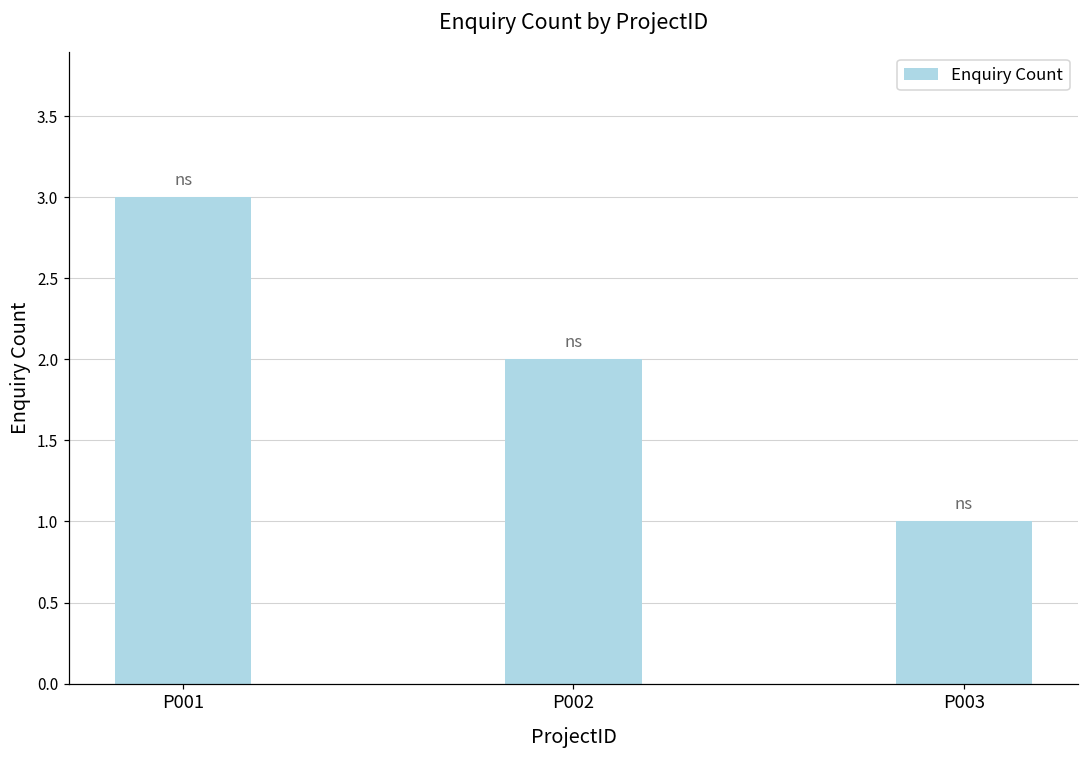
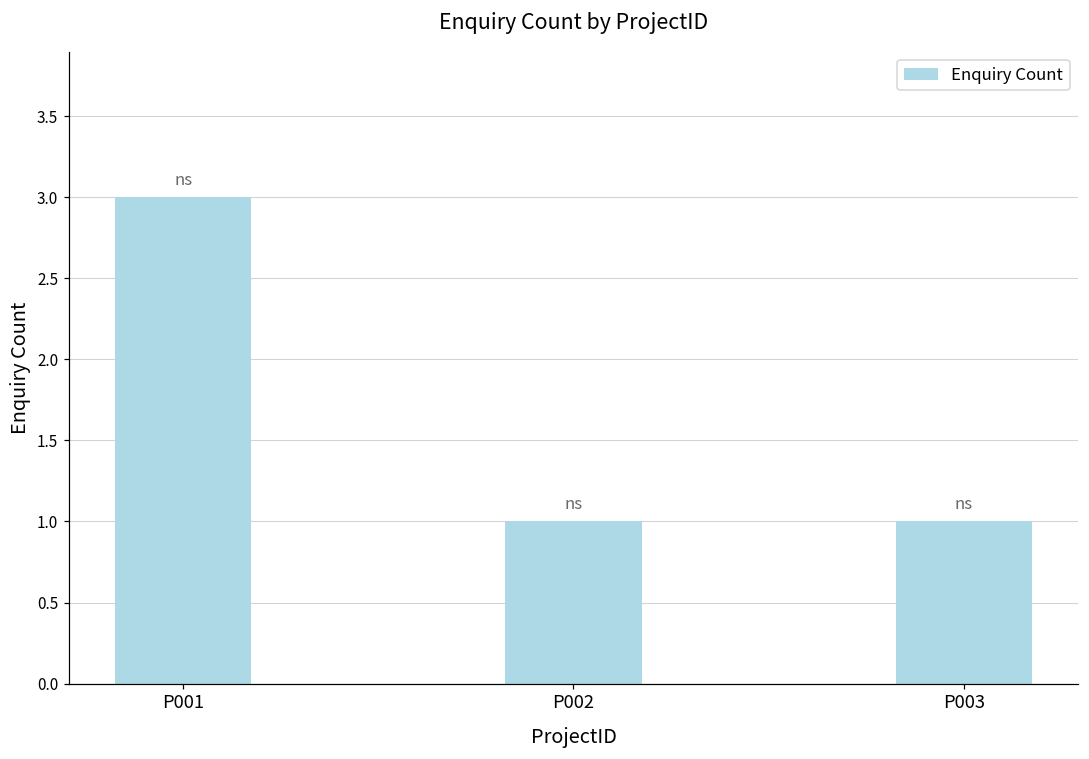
  {
    "P001": 3,
-   "P002": 2,
+   "P002": 1,
    "P003": 1
  }
